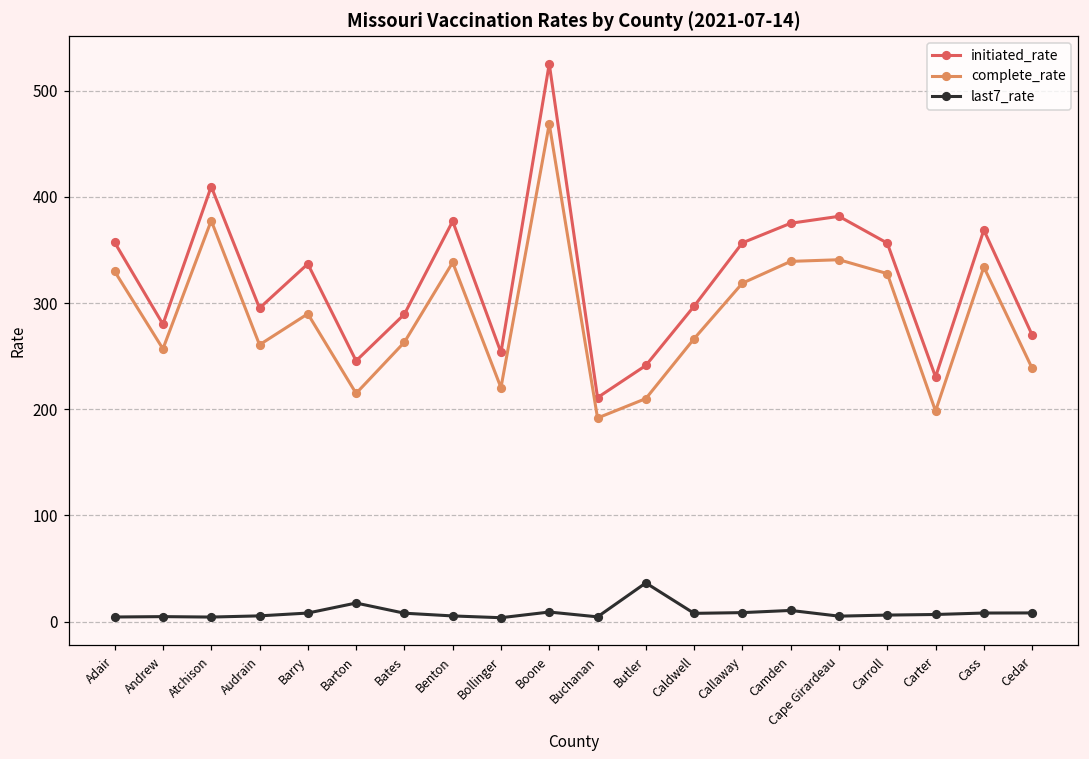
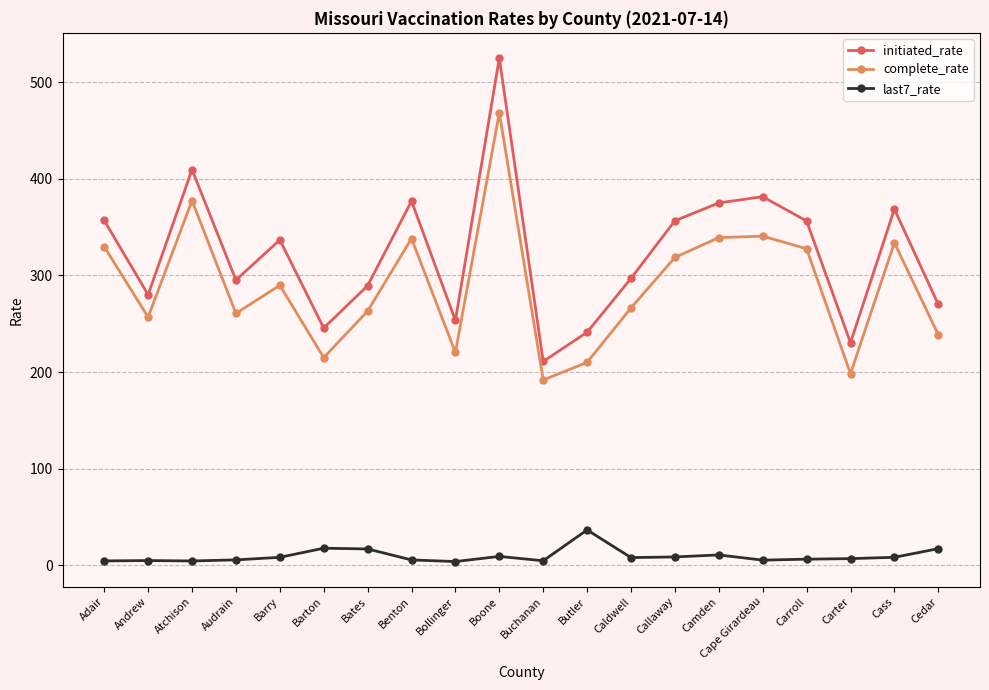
  {
    "last7_rate": {
      "Adair": 0,
      "Andrew": 0,
      "Atchison": 0,
      "Audrain": 10,
      "Barry": 10,
      "Barton": 20,
-     "Bates": 10,
+     "Bates": 20,
      "Benton": 10,
      "Bollinger": 0,
      "Boone": 10,
      "Buchanan": 0,
      "Butler": 40,
      "Caldwell": 10,
      "Callaway": 10,
      "Camden": 10,
      "Cape Girardeau": 10,
      "Carroll": 10,
      "Carter": 10,
      "Cass": 10,
-     "Cedar": 10
+     "Cedar": 20
    }
  }
